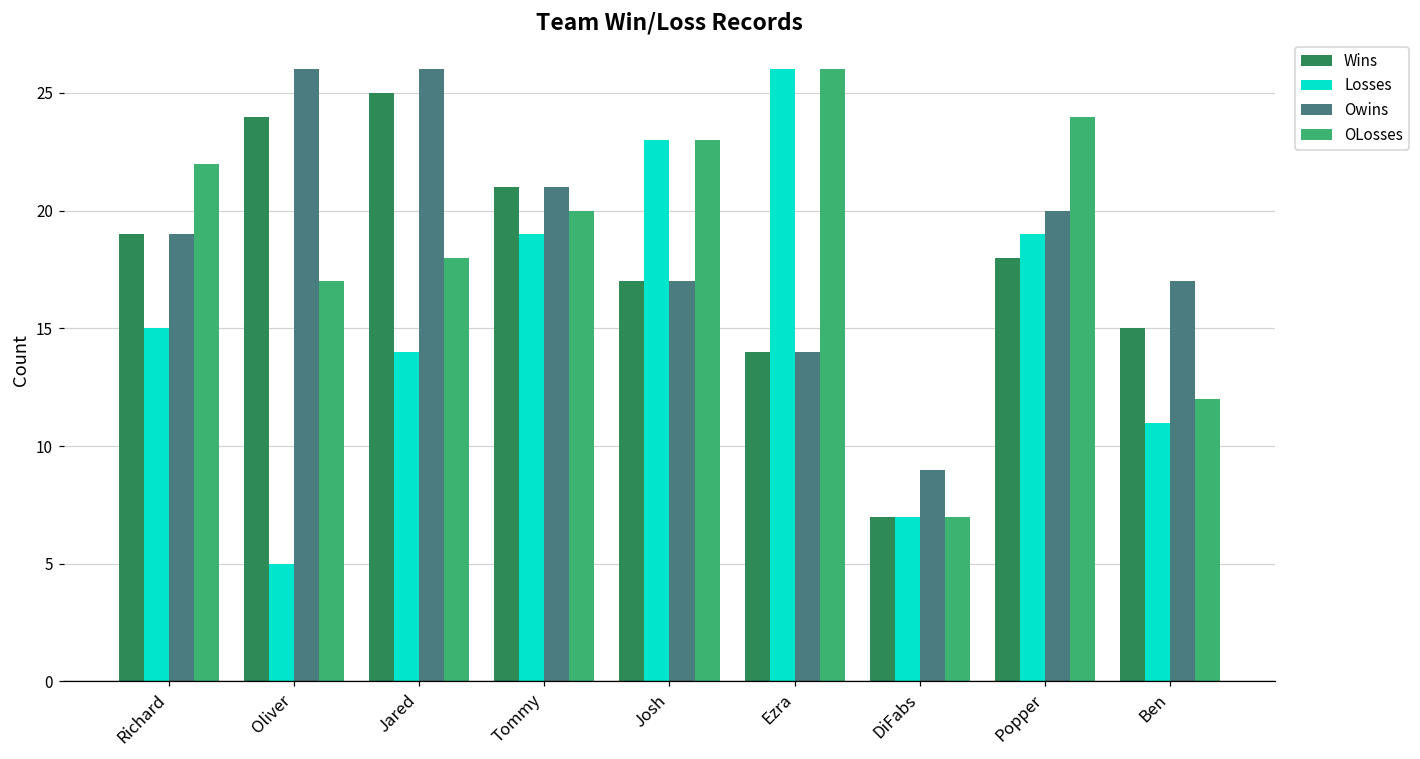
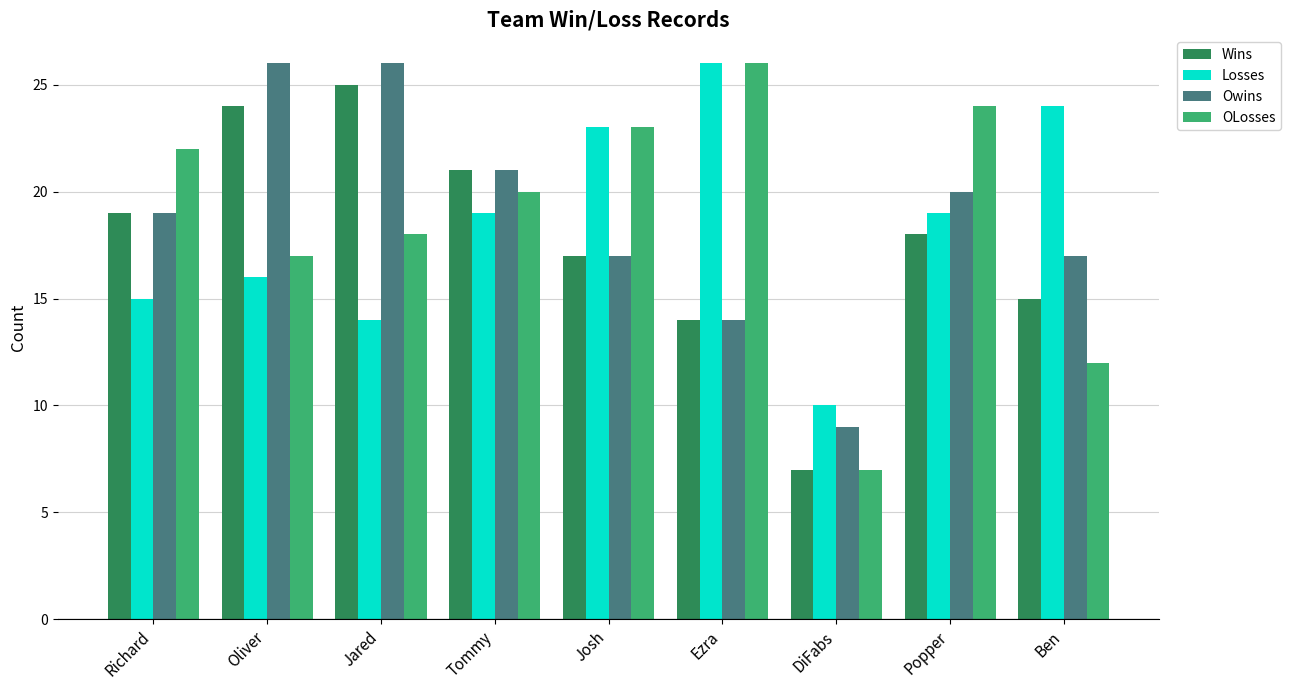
  {
    "Losses": {
      "Richard": 15,
-     "Oliver": 5,
+     "Oliver": 16,
      "Jared": 14,
      "Tommy": 19,
      "Josh": 23,
      "Ezra": 26,
-     "DiFabs": 7,
+     "DiFabs": 10,
      "Popper": 19,
-     "Ben": 11
+     "Ben": 24
    }
  }
